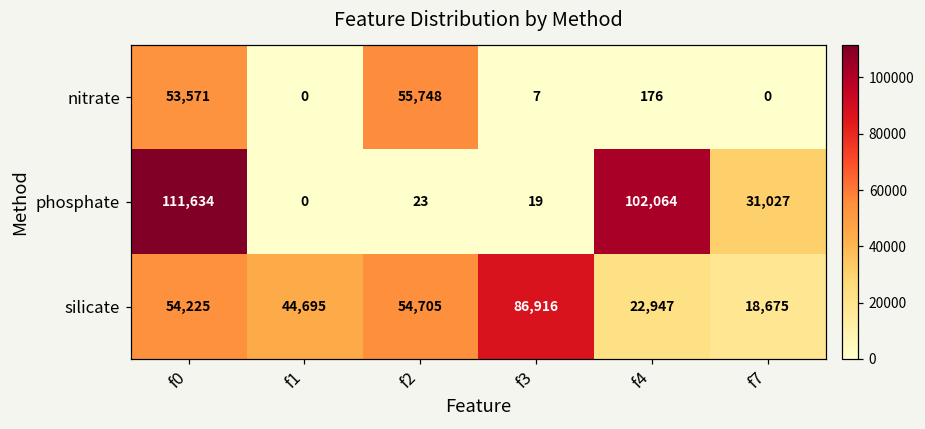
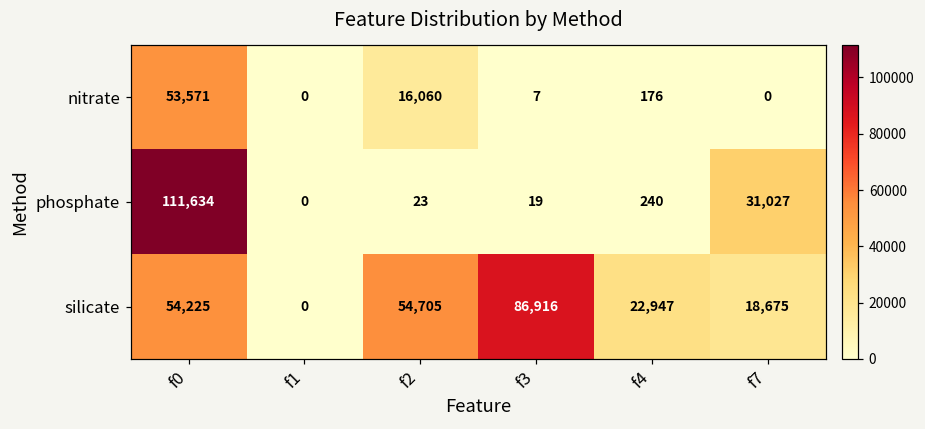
  {
    "nitrate": {
      "f0": "53,571",
      "f1": "0",
-     "f2": "55,748",
+     "f2": "16,060",
      "f3": "7",
      "f4": "176",
      "f7": "0"
    },
    "phosphate": {
      "f0": "111,634",
      "f1": "0",
      "f2": "23",
      "f3": "19",
-     "f4": "102,064",
+     "f4": "240",
      "f7": "31,027"
    },
    "silicate": {
      "f0": "54,225",
-     "f1": "44,695",
+     "f1": "0",
      "f2": "54,705",
      "f3": "86,916",
      "f4": "22,947",
      "f7": "18,675"
    }
  }
